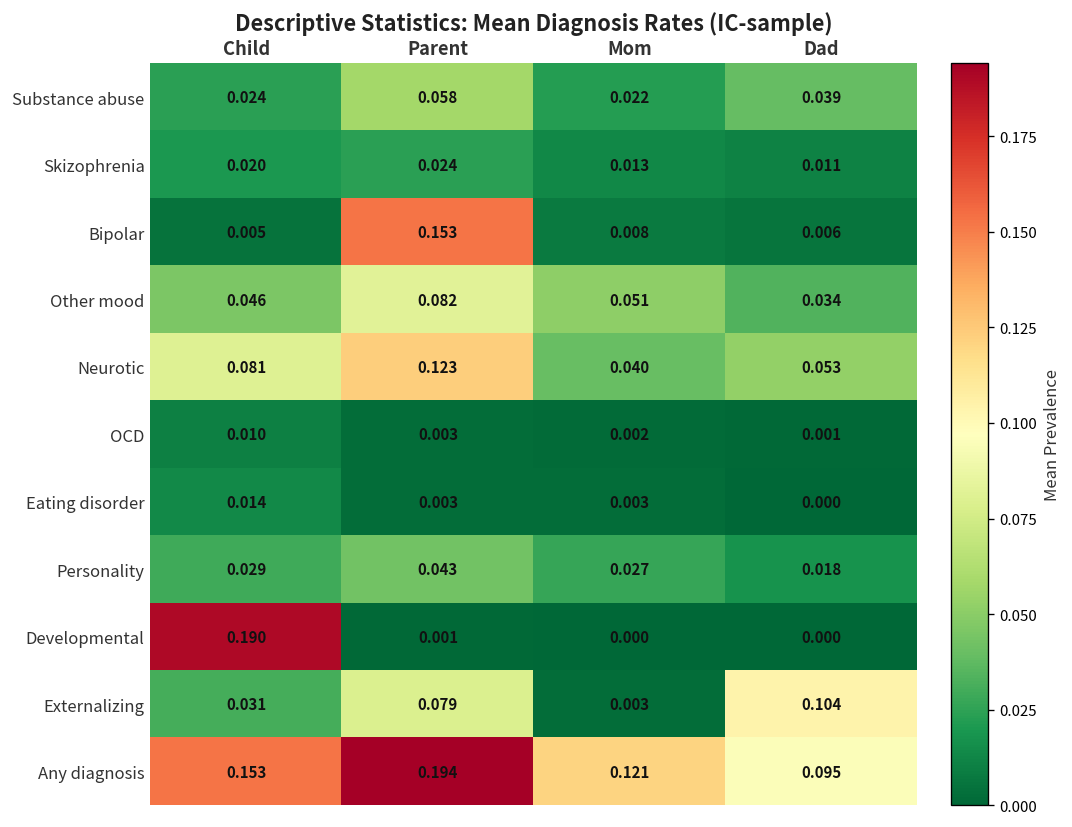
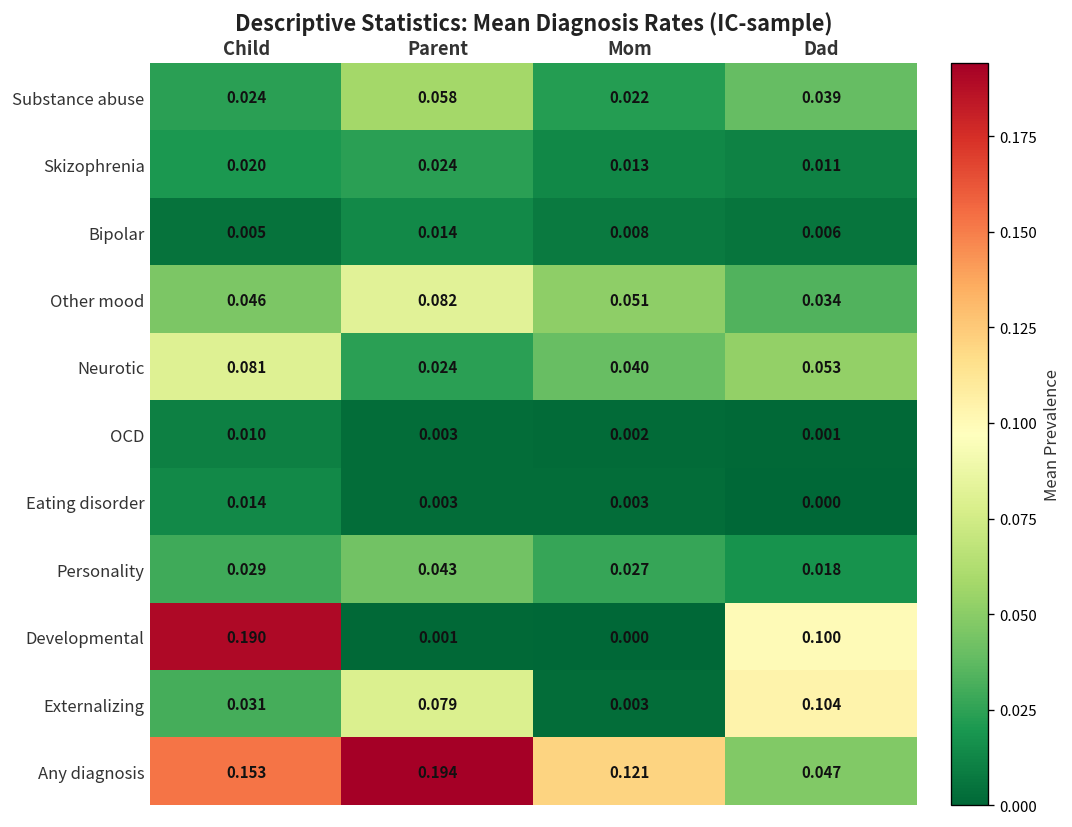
  {
    "Substance abuse": {
      "Child": 0.024,
      "Parent": 0.058,
      "Mom": 0.022,
      "Dad": 0.039
    },
    "Skizophrenia": {
      "Child": 0.020,
      "Parent": 0.024,
      "Mom": 0.013,
      "Dad": 0.011
    },
    "Bipolar": {
      "Child": 0.005,
-     "Parent": 0.153,
+     "Parent": 0.014,
      "Mom": 0.008,
      "Dad": 0.006
    },
    "Other mood": {
      "Child": 0.046,
      "Parent": 0.082,
      "Mom": 0.051,
      "Dad": 0.034
    },
    "Neurotic": {
      "Child": 0.081,
-     "Parent": 0.123,
+     "Parent": 0.024,
      "Mom": 0.040,
      "Dad": 0.053
    },
    "OCD": {
      "Child": 0.010,
      "Parent": 0.003,
      "Mom": 0.002,
      "Dad": 0.001
    },
    "Eating disorder": {
      "Child": 0.014,
      "Parent": 0.003,
      "Mom": 0.003,
      "Dad": 0.000
    },
    "Personality": {
      "Child": 0.029,
      "Parent": 0.043,
      "Mom": 0.027,
      "Dad": 0.018
    },
    "Developmental": {
      "Child": 0.190,
      "Parent": 0.001,
      "Mom": 0.000,
-     "Dad": 0.000
+     "Dad": 0.100
    },
    "Externalizing": {
      "Child": 0.031,
      "Parent": 0.079,
      "Mom": 0.003,
      "Dad": 0.104
    },
    "Any diagnosis": {
      "Child": 0.153,
      "Parent": 0.194,
      "Mom": 0.121,
-     "Dad": 0.095
+     "Dad": 0.047
    }
  }
